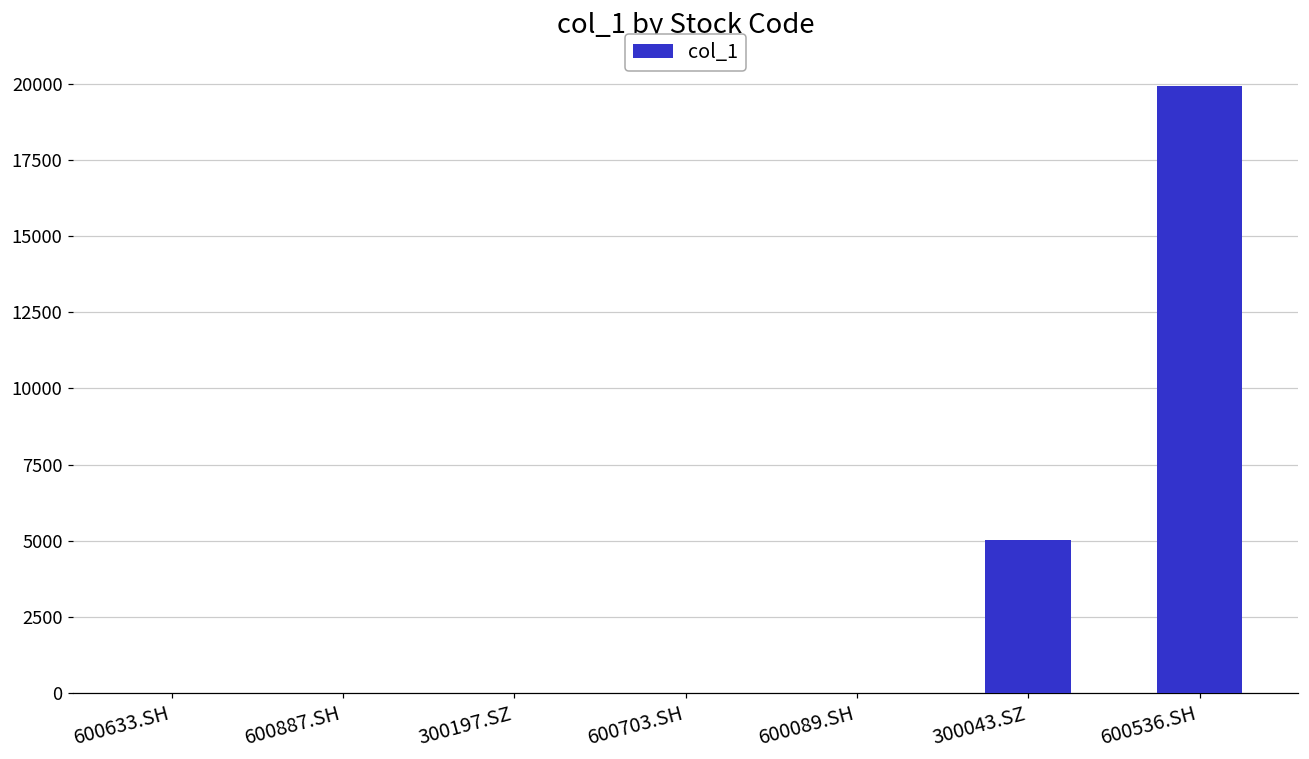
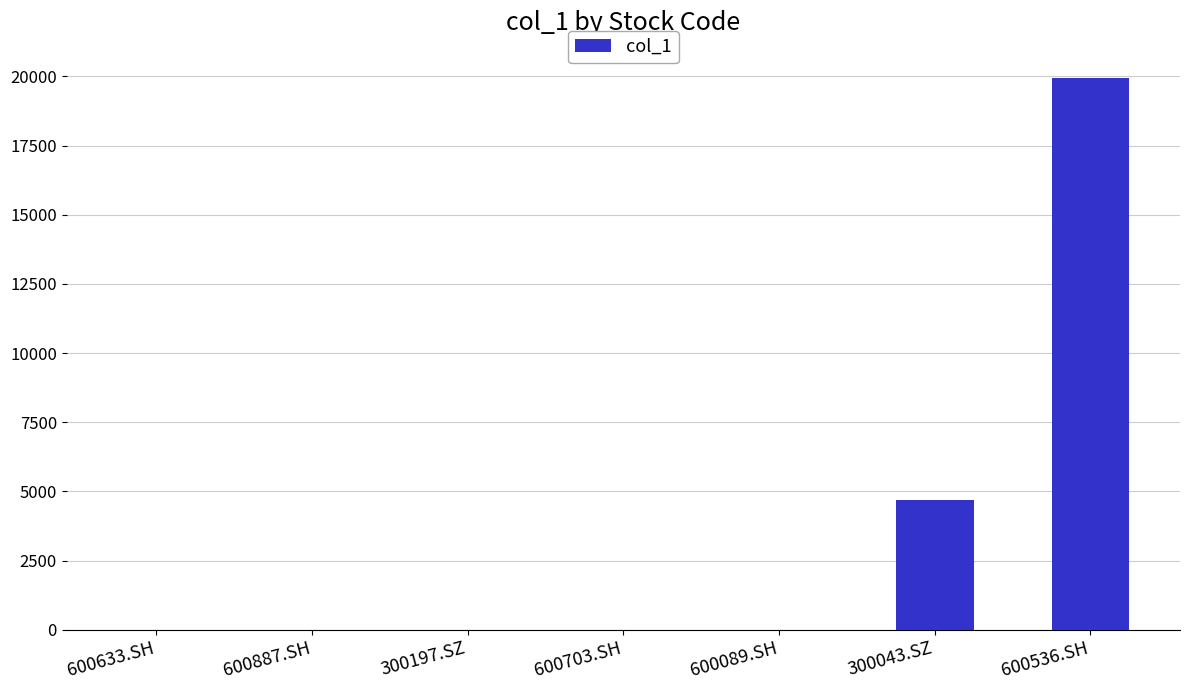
  {
-   "300043.SZ": 5000,
+   "300043.SZ": 4700,
    "600536.SH": 19900
  }
